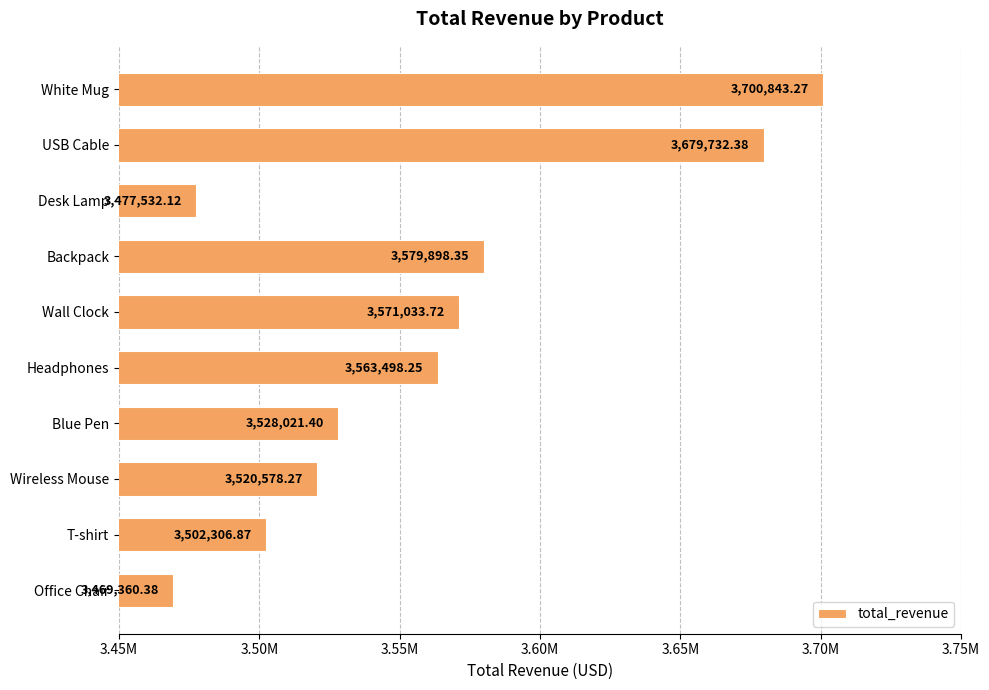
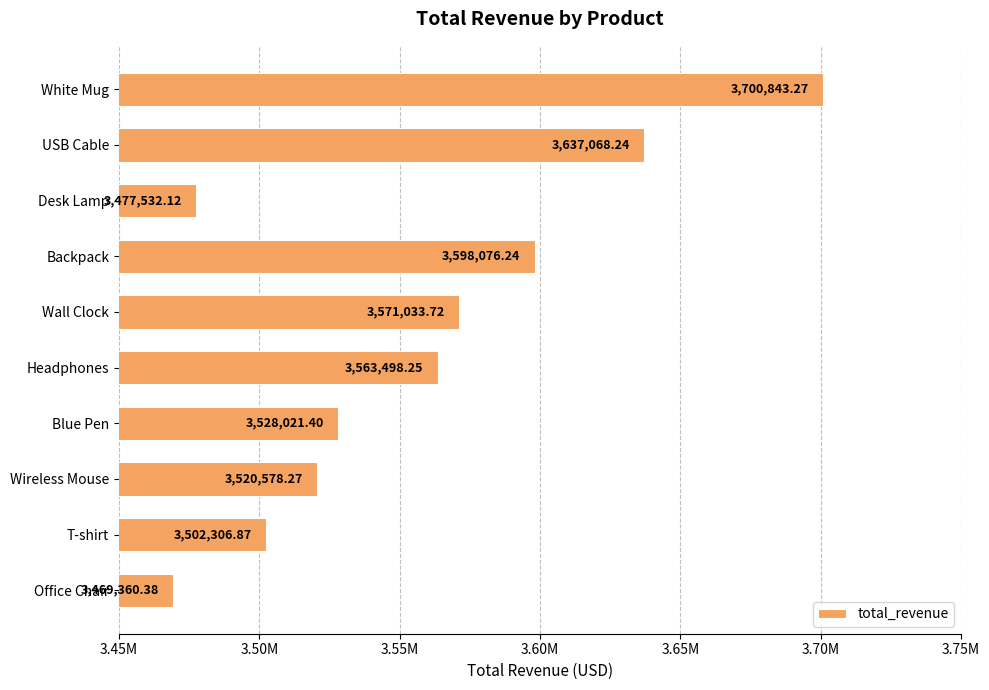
  {
    "White Mug": "3,700,843.27",
-   "USB Cable": "3,679,732.38",
+   "USB Cable": "3,637,068.24",
    "Desk Lamp": "3,477,532.12",
-   "Backpack": "3,579,898.35",
+   "Backpack": "3,598,076.24",
    "Wall Clock": "3,571,033.72",
    "Headphones": "3,563,498.25",
    "Blue Pen": "3,528,021.40",
    "Wireless Mouse": "3,520,578.27",
    "T-shirt": "3,502,306.87",
    "Office Chair": "3,469,360.38"
  }
